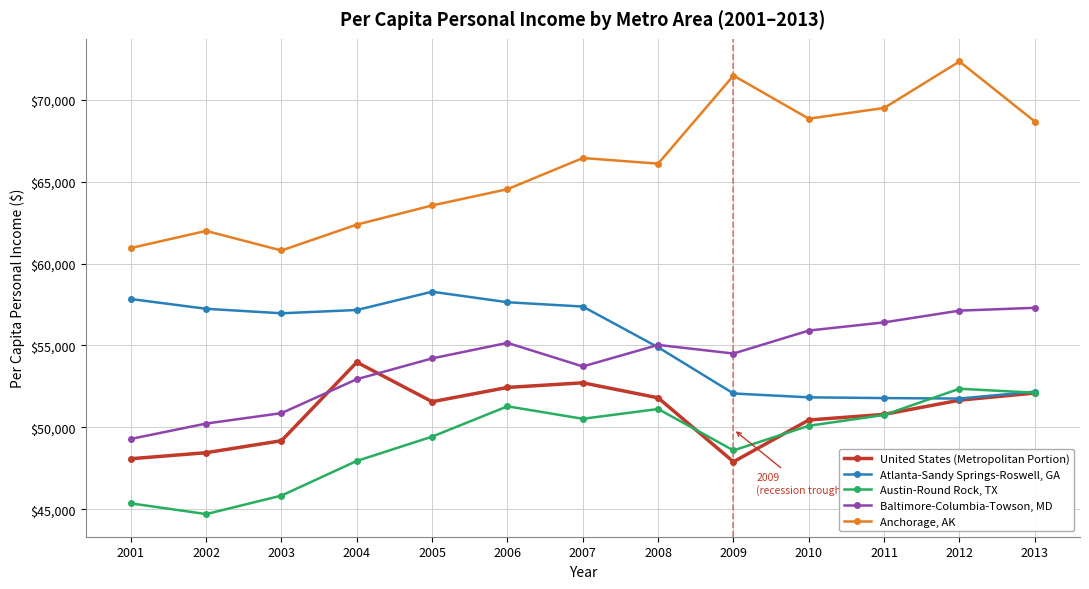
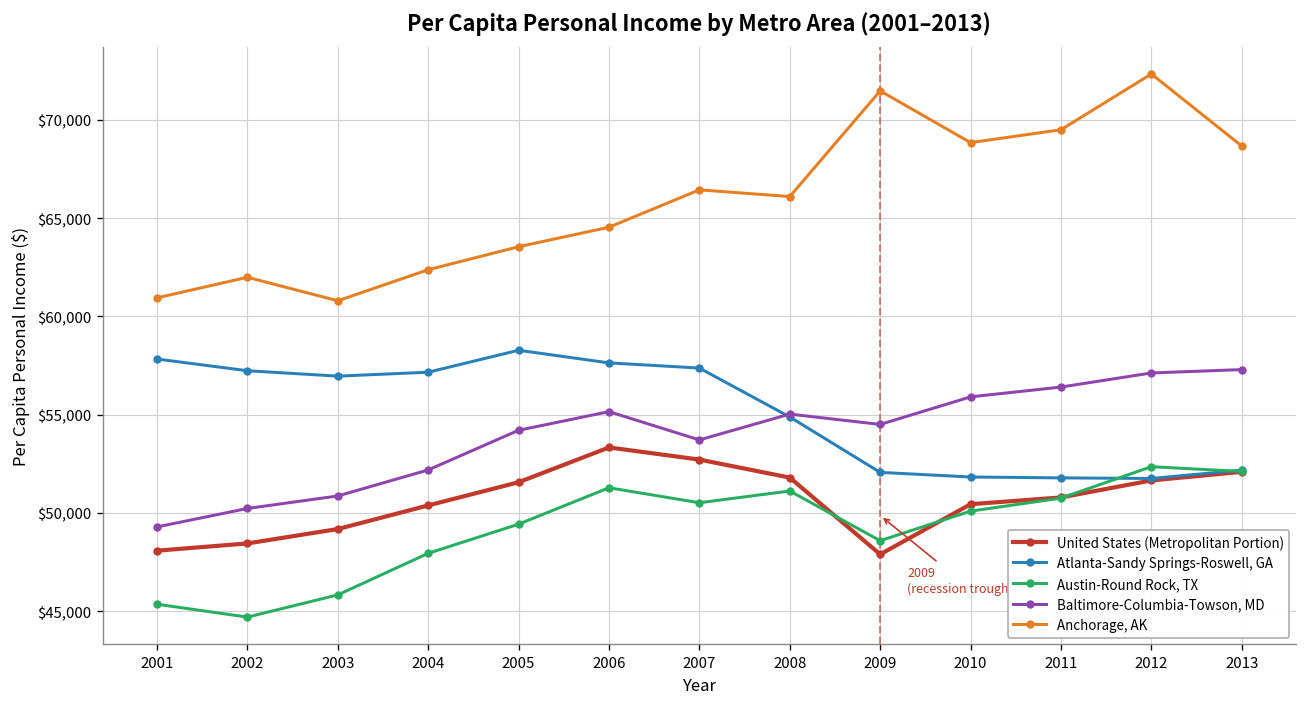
  {
    "United States (Metropolitan Portion)": {
      "2001": "$48,100",
      "2002": "$48,500",
      "2003": "$49,200",
-     "2004": "$54,000",
+     "2004": "$50,400",
      "2005": "$51,600",
-     "2006": "$52,400",
+     "2006": "$53,300",
      "2007": "$52,700",
      "2008": "$51,800",
      "2010": "$50,400"
    },
    "Atlanta-Sandy Springs-Roswell, GA": {
      "2001": "$57,800",
      "2002": "$57,200",
      "2003": "$57,000",
      "2004": "$57,200",
      "2005": "$58,300",
      "2006": "$57,600",
      "2007": "$57,400",
      "2009": "$52,100",
      "2010": "$51,800",
      "2011": "$51,800"
    },
    "Austin-Round Rock, TX": {
      "2001": "$45,400",
      "2002": "$44,700",
      "2003": "$45,800",
      "2004": "$47,900",
      "2005": "$49,400",
      "2006": "$51,300",
      "2007": "$50,500",
      "2008": "$51,100",
      "2010": "$50,100",
      "2012": "$52,400"
    },
    "Baltimore-Columbia-Towson, MD": {
      "2001": "$49,300",
      "2002": "$50,200",
      "2003": "$50,900",
-     "2004": "$52,900",
+     "2004": "$52,200",
      "2005": "$54,200",
      "2006": "$55,200",
      "2007": "$53,700",
      "2009": "$54,500",
      "2010": "$55,900",
      "2011": "$56,400",
      "2012": "$57,100",
      "2013": "$57,300"
    },
    "Anchorage, AK": {
      "2001": "$60,900",
      "2002": "$62,000",
      "2003": "$60,800",
      "2004": "$62,400",
      "2005": "$63,500",
      "2006": "$64,500",
      "2007": "$66,400",
      "2008": "$66,100",
      "2009": "$71,500",
      "2010": "$68,800",
      "2011": "$69,500",
      "2012": "$72,300",
      "2013": "$68,700"
    }
  }
